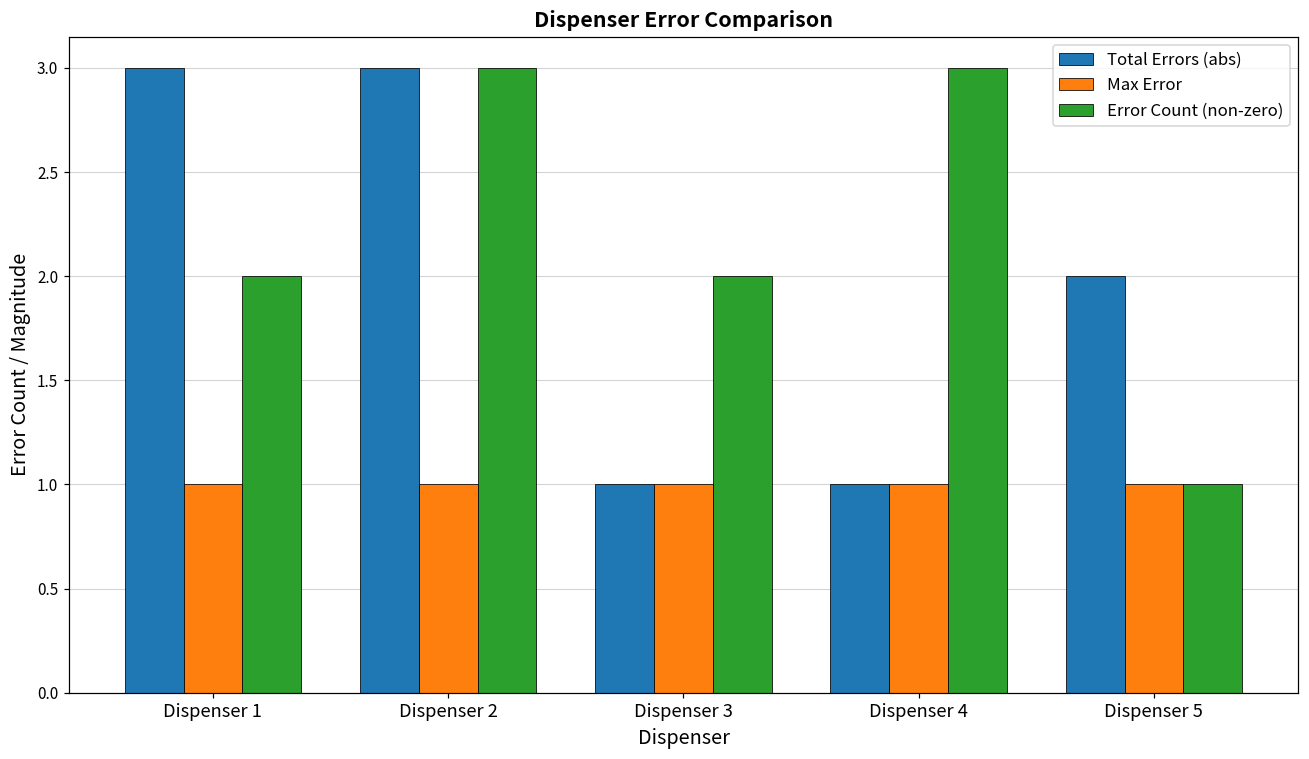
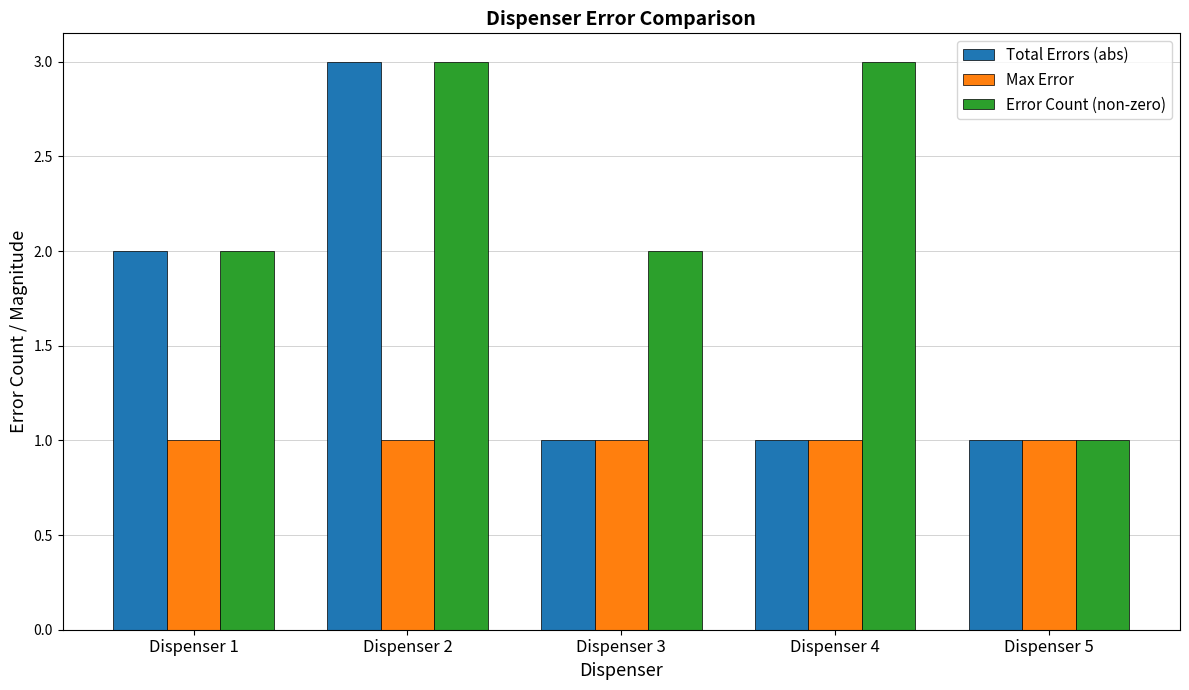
  {
    "Total Errors (abs)": {
-     "Dispenser 1": 3,
+     "Dispenser 1": 2,
      "Dispenser 2": 3,
      "Dispenser 3": 1,
      "Dispenser 4": 1,
-     "Dispenser 5": 2
+     "Dispenser 5": 1
    },
    "Max Error": {
      "Dispenser 1": 1,
      "Dispenser 2": 1,
      "Dispenser 3": 1,
      "Dispenser 4": 1,
      "Dispenser 5": 1
    },
    "Error Count (non-zero)": {
      "Dispenser 1": 2,
      "Dispenser 2": 3,
      "Dispenser 3": 2,
      "Dispenser 4": 3,
      "Dispenser 5": 1
    }
  }
